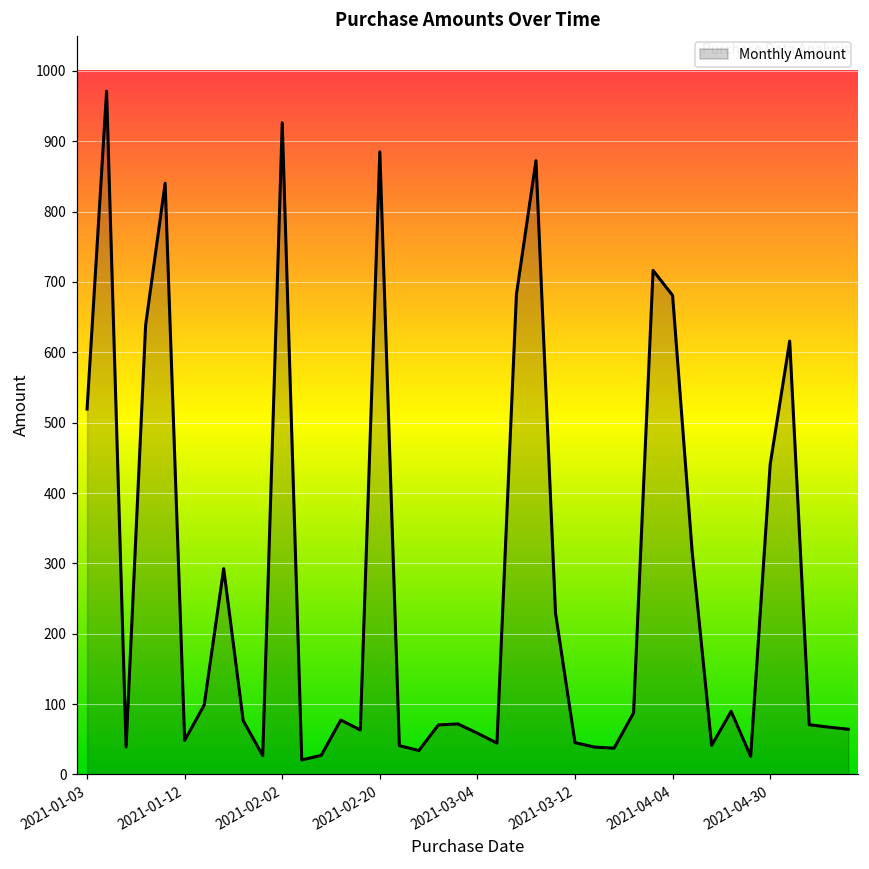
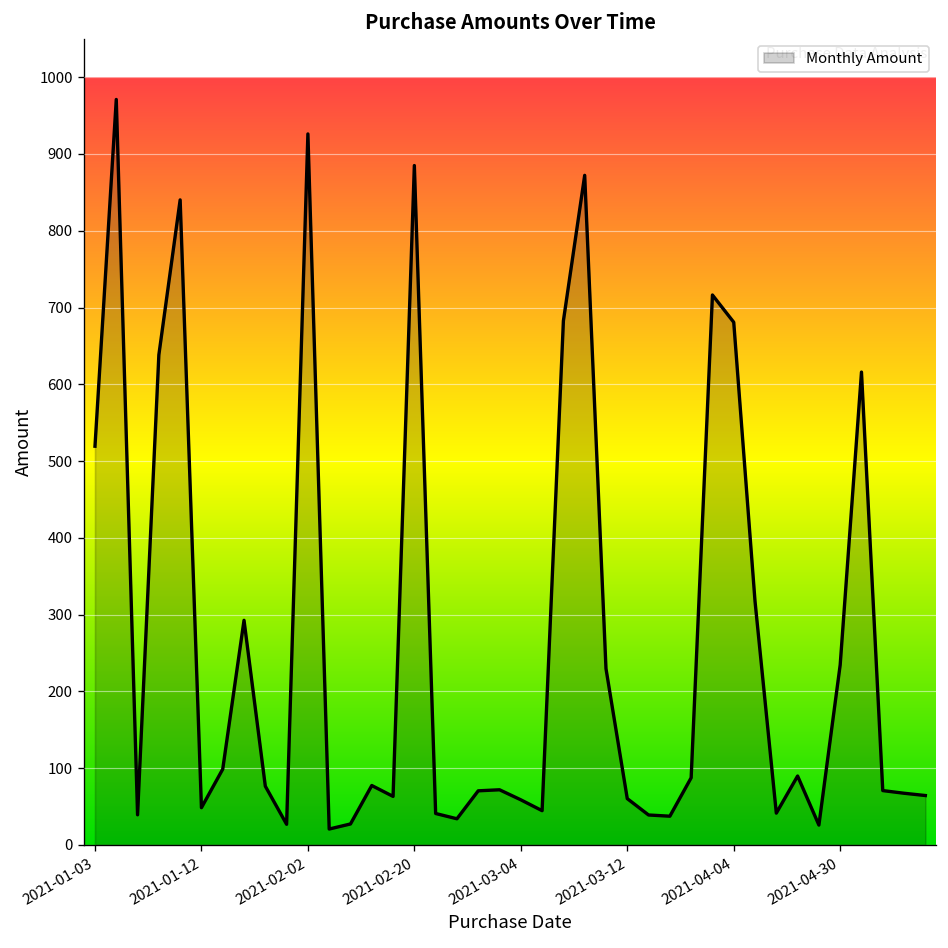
  {
    "2021-01-03": 520,
    "2021-01-12": 50,
    "2021-02-02": 930,
    "2021-02-20": 880,
    "2021-03-04": 60,
-   "2021-03-12": 50,
-   "2021-04-30": 440
+   "2021-03-12": 60,
+   "2021-04-30": 230
  }
